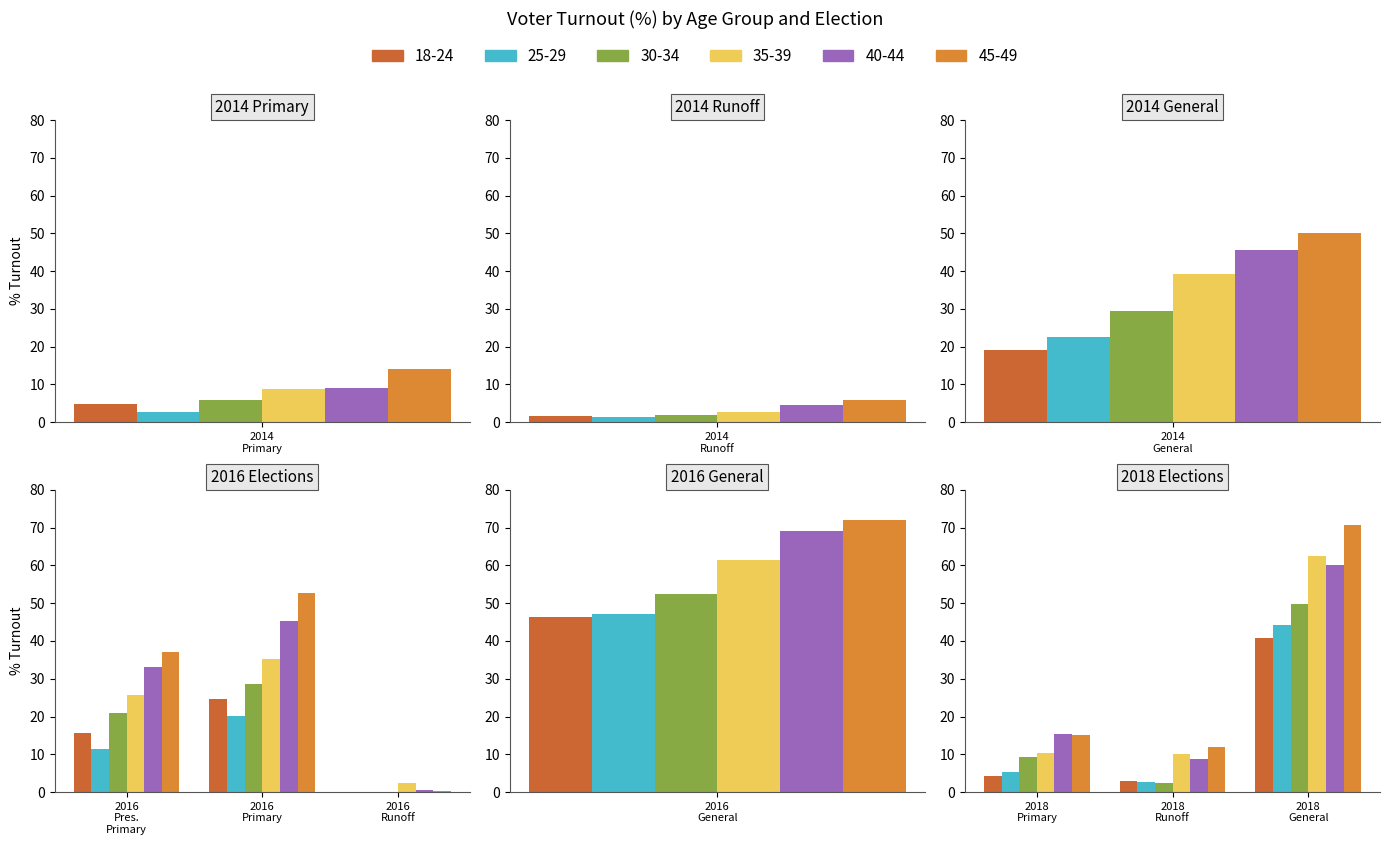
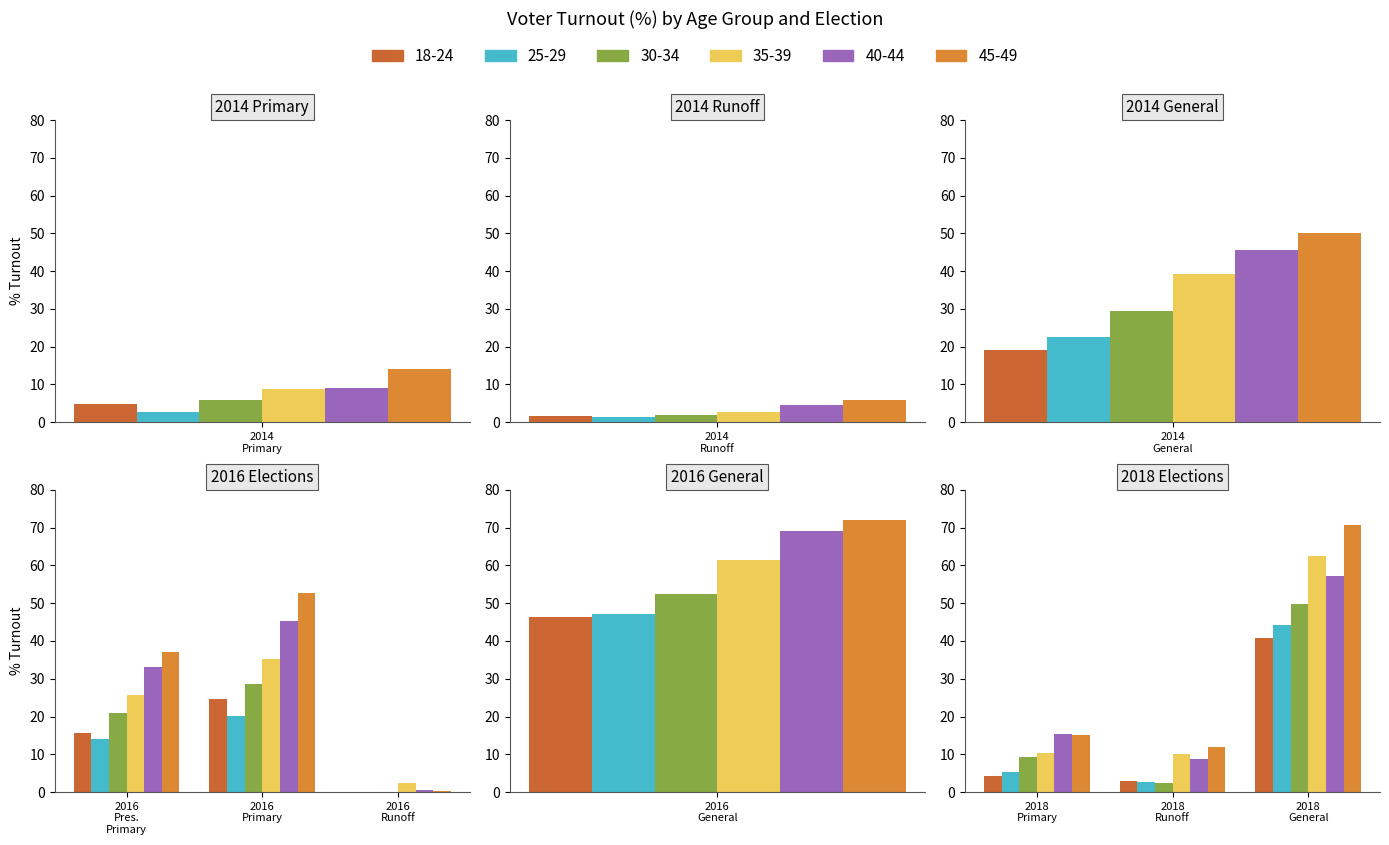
  {
    "2016 Elections": {
      "25-29": {
-       "2016 Pres. Primary": 11,
+       "2016 Pres. Primary": 14,
        "2016 Primary": 20,
        "2016 Runoff": 0
      },
      "30-34": {
        "2016 Pres. Primary": 21,
        "2016 Primary": 29,
        "2016 Runoff": 0
      },
      "35-39": {
        "2016 Pres. Primary": 26,
        "2016 Primary": 35,
        "2016 Runoff": 2
      },
      "40-44": {
        "2016 Pres. Primary": 33,
        "2016 Primary": 45
      }
    },
    "2018 Elections": {
      "25-29": {
        "2018 Primary": 5,
        "2018 Runoff": 3,
        "2018 General": 44
      },
      "30-34": {
        "2018 Primary": 9,
        "2018 Runoff": 3,
        "2018 General": 50
      },
      "35-39": {
        "2018 Primary": 10,
        "2018 Runoff": 10,
        "2018 General": 63
      },
      "40-44": {
        "2018 Primary": 15,
        "2018 Runoff": 9,
-       "2018 General": 60
+       "2018 General": 57
      }
    }
  }
